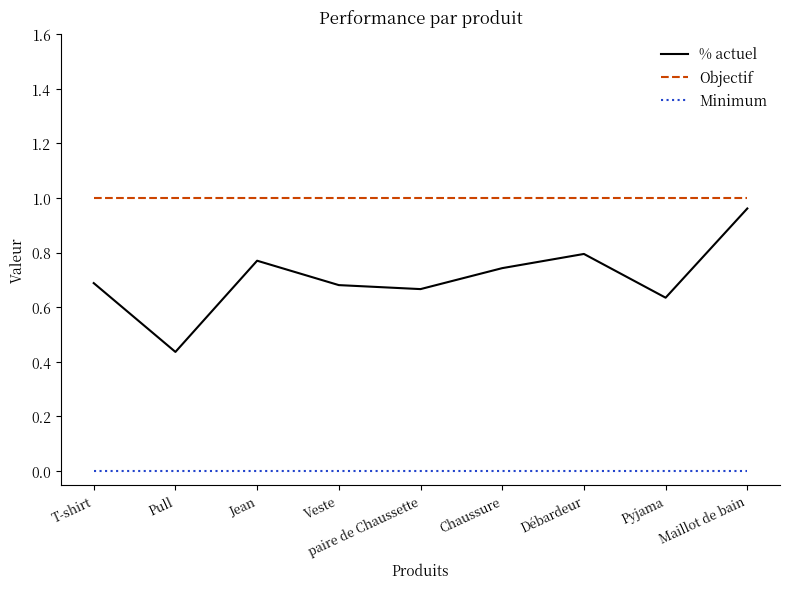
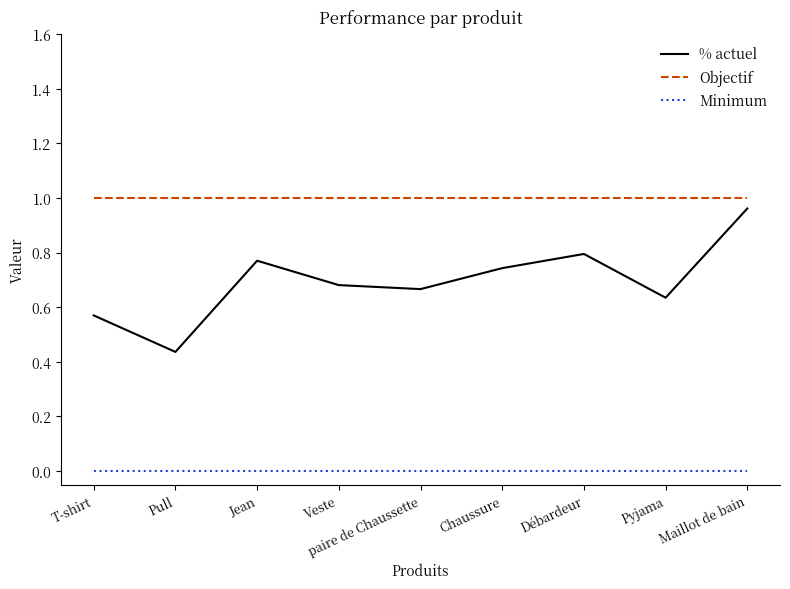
  {
    "% actuel": {
-     "T-shirt": 0.69,
+     "T-shirt": 0.57,
      "Pull": 0.44,
      "Jean": 0.77,
      "Veste": 0.68,
      "paire de Chaussette": 0.67,
      "Chaussure": 0.74,
      "Débardeur": 0.79,
      "Pyjama": 0.63,
      "Maillot de bain": 0.96
    },
    "Objectif": {
      "T-shirt": 1.00,
      "Pull": 1.00,
      "Jean": 1.00,
      "Veste": 1.00,
      "paire de Chaussette": 1.00,
      "Chaussure": 1.00,
      "Débardeur": 1.00,
      "Pyjama": 1.00,
      "Maillot de bain": 1.00
    },
    "Minimum": {
      "T-shirt": 0.00,
      "Pull": 0.00,
      "Jean": 0.00,
      "Veste": 0.00,
      "paire de Chaussette": 0.00,
      "Chaussure": 0.00,
      "Débardeur": 0.00,
      "Pyjama": 0.00,
      "Maillot de bain": 0.00
    }
  }
